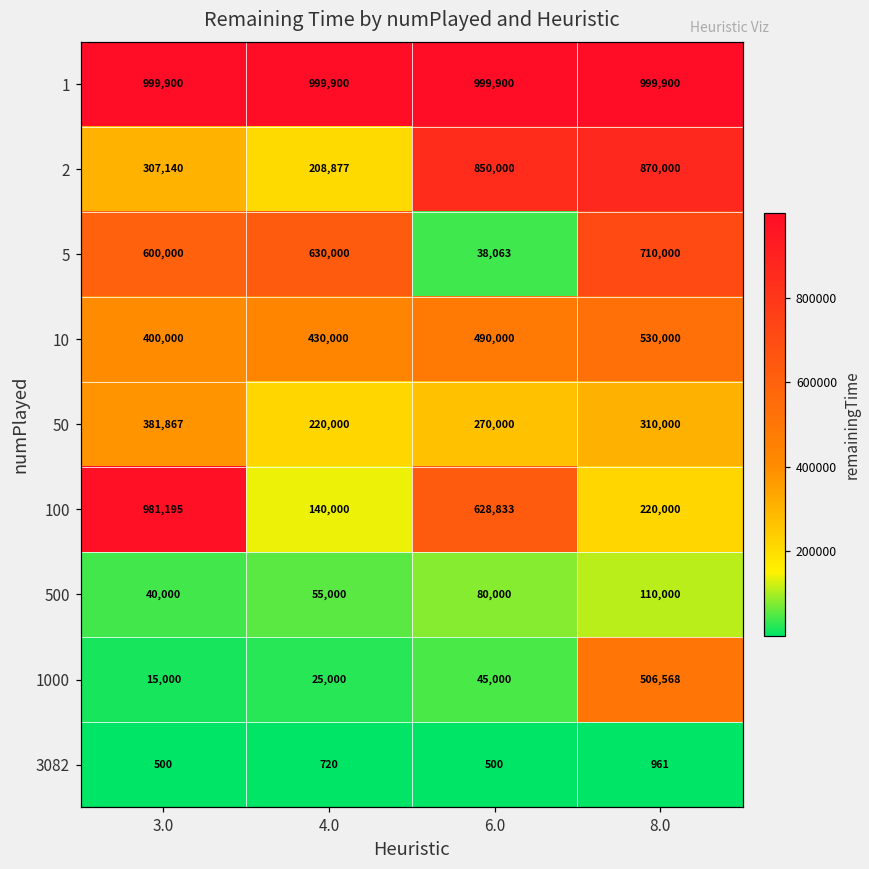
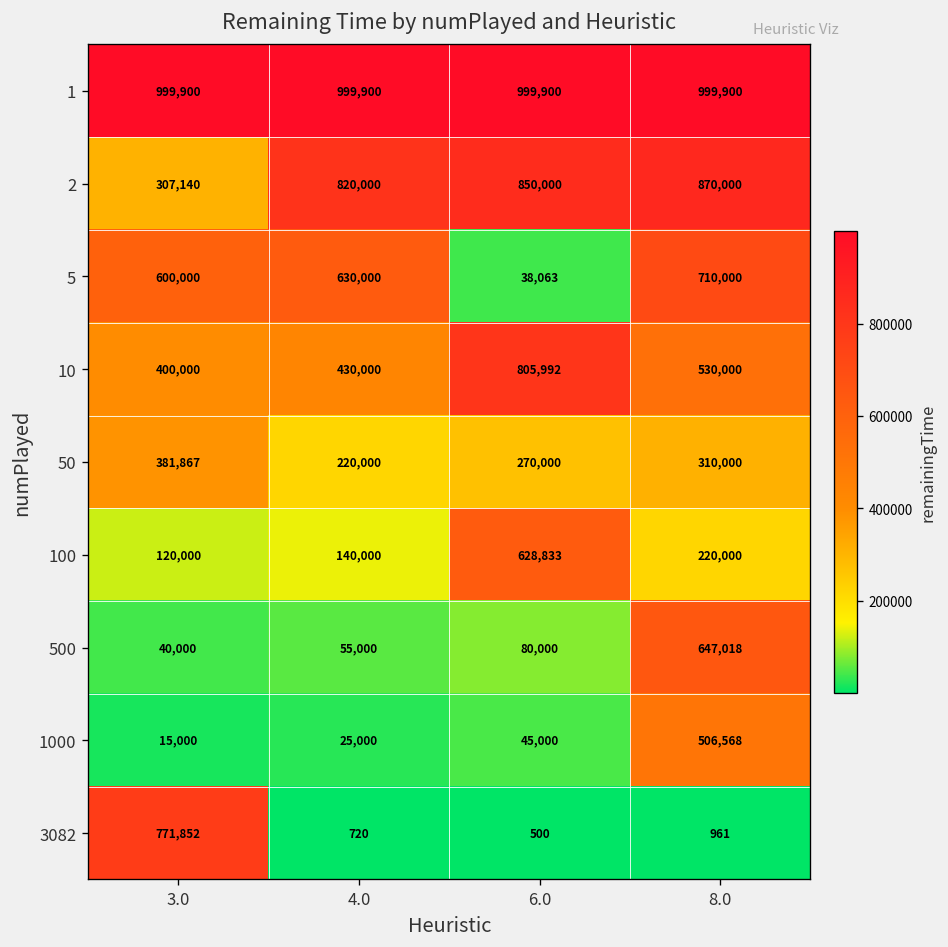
  {
    "1": {
      "3.0": "999,900",
      "4.0": "999,900",
      "6.0": "999,900",
      "8.0": "999,900"
    },
    "2": {
      "3.0": "307,140",
-     "4.0": "208,877",
+     "4.0": "820,000",
      "6.0": "850,000",
      "8.0": "870,000"
    },
    "5": {
      "3.0": "600,000",
      "4.0": "630,000",
      "6.0": "38,063",
      "8.0": "710,000"
    },
    "10": {
      "3.0": "400,000",
      "4.0": "430,000",
-     "6.0": "490,000",
+     "6.0": "805,992",
      "8.0": "530,000"
    },
    "50": {
      "3.0": "381,867",
      "4.0": "220,000",
      "6.0": "270,000",
      "8.0": "310,000"
    },
    "100": {
-     "3.0": "981,195",
+     "3.0": "120,000",
      "4.0": "140,000",
      "6.0": "628,833",
      "8.0": "220,000"
    },
    "500": {
      "3.0": "40,000",
      "4.0": "55,000",
      "6.0": "80,000",
-     "8.0": "110,000"
+     "8.0": "647,018"
    },
    "1000": {
      "3.0": "15,000",
      "4.0": "25,000",
      "6.0": "45,000",
      "8.0": "506,568"
    },
    "3082": {
-     "3.0": "500",
+     "3.0": "771,852",
      "4.0": "720",
      "6.0": "500",
      "8.0": "961"
    }
  }
